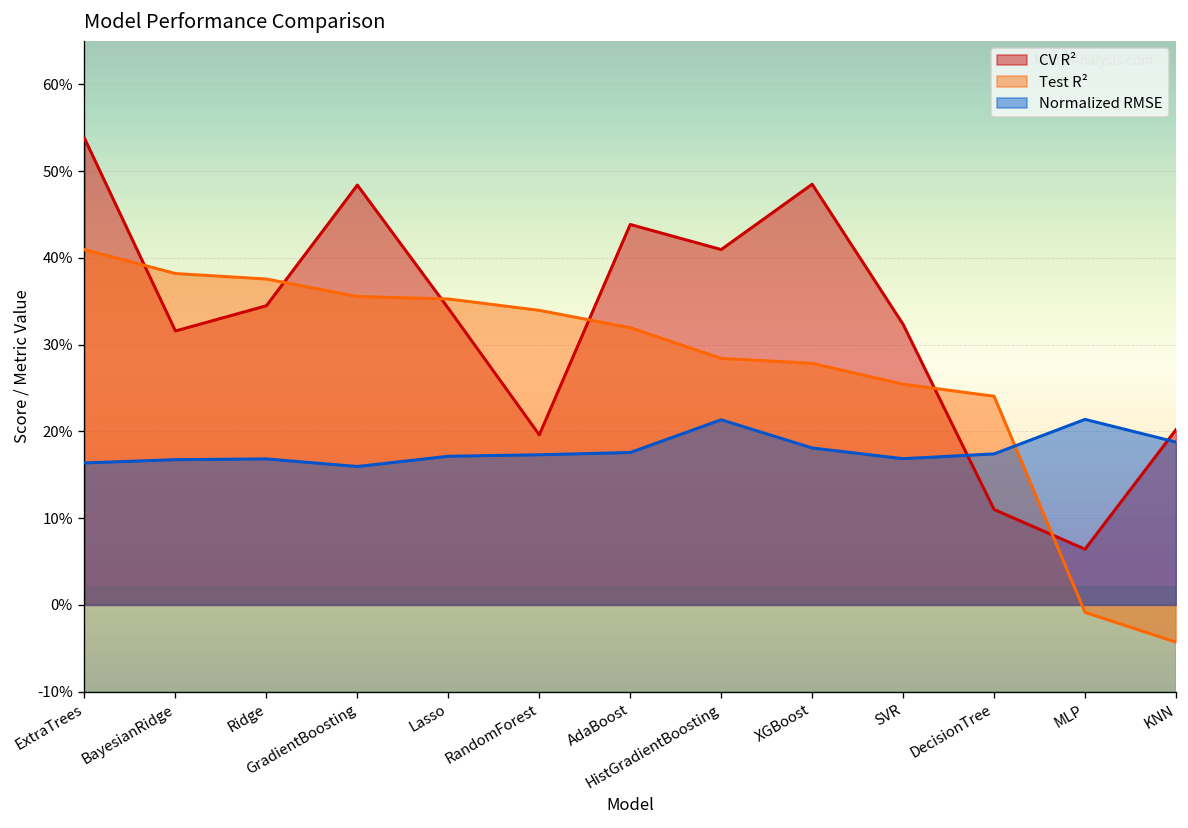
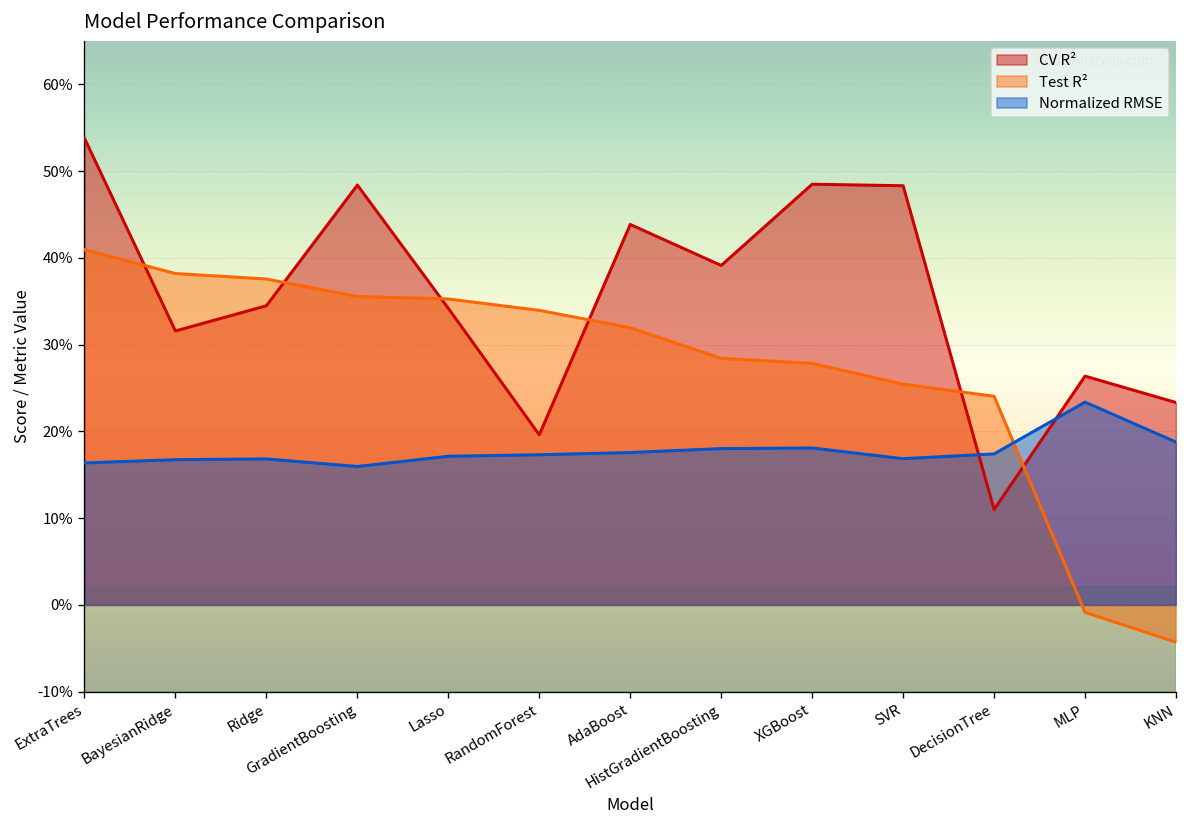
  {
    "CV R²": {
      "ExtraTrees": "54%",
      "BayesianRidge": "32%",
      "Ridge": "34%",
      "GradientBoosting": "48%",
      "Lasso": "34%",
      "RandomForest": "20%",
      "AdaBoost": "44%",
-     "HistGradientBoosting": "41%",
+     "HistGradientBoosting": "39%",
      "XGBoost": "48%",
-     "SVR": "32%",
+     "SVR": "48%",
      "DecisionTree": "11%",
-     "MLP": "6%",
-     "KNN": "20%"
+     "MLP": "26%",
+     "KNN": "23%"
    },
    "Normalized RMSE": {
      "ExtraTrees": "16%",
      "BayesianRidge": "17%",
      "Ridge": "17%",
      "GradientBoosting": "16%",
      "Lasso": "17%",
      "RandomForest": "17%",
      "AdaBoost": "18%",
-     "HistGradientBoosting": "21%",
+     "HistGradientBoosting": "18%",
      "XGBoost": "18%",
      "SVR": "17%",
      "DecisionTree": "17%",
-     "MLP": "21%",
+     "MLP": "23%",
      "KNN": "19%"
    }
  }
